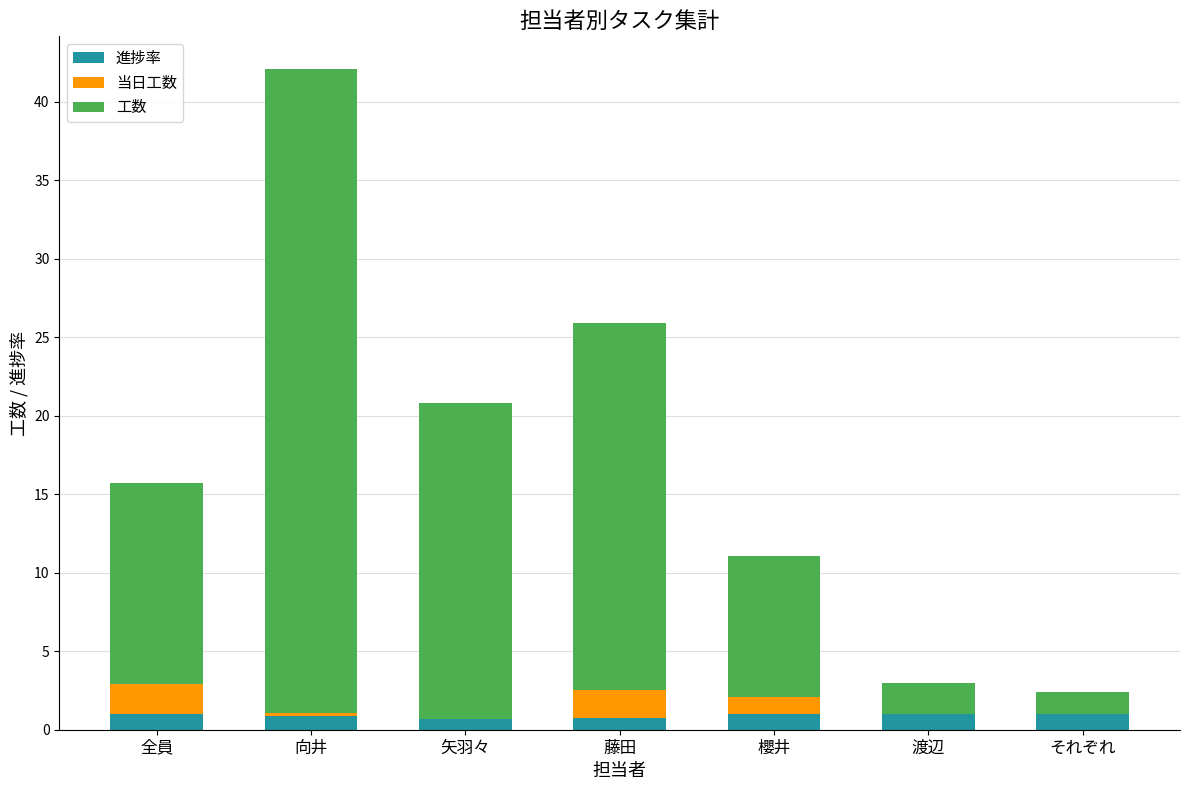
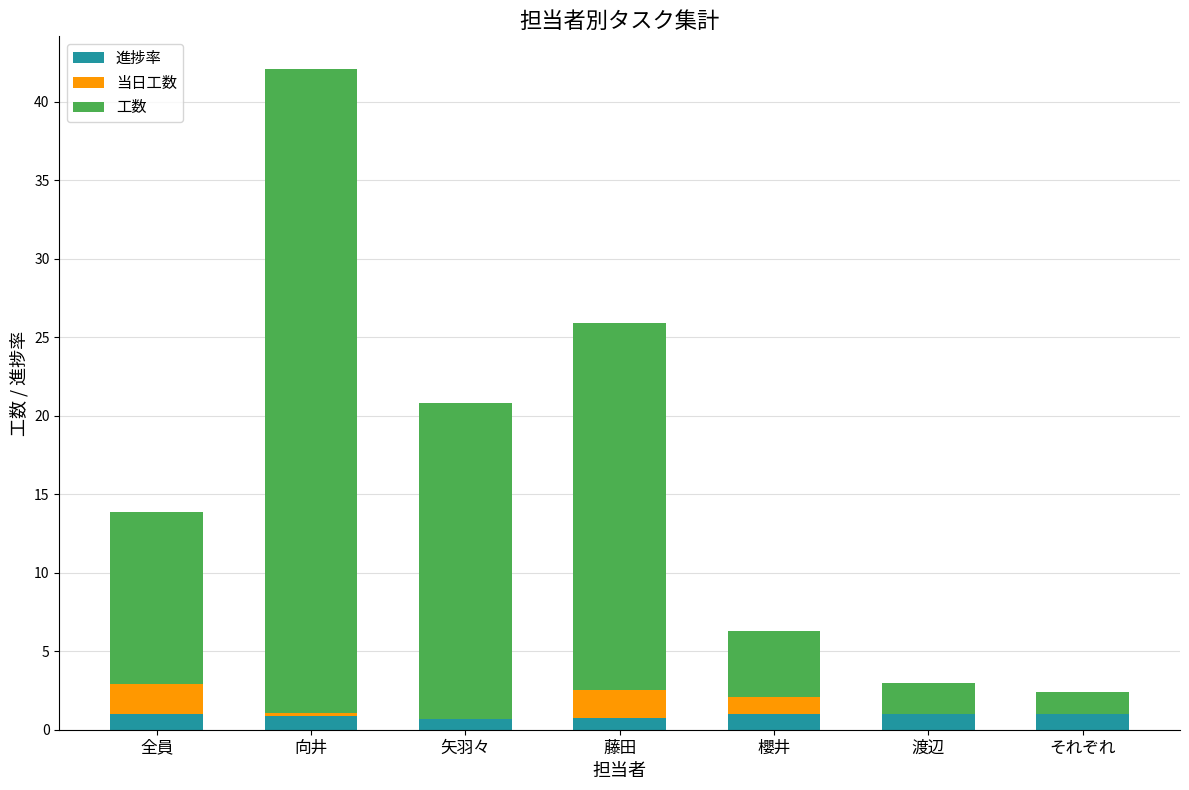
  {
    "進捗率": {
      "全員": 1.0,
      "向井": 0.9,
      "矢羽々": 0.7,
      "藤田": 0.7,
      "櫻井": 1.0,
      "渡辺": 1.0,
      "それぞれ": 1.0
    },
    "当日工数": {
      "全員": 1.9,
      "向井": 0.2,
      "矢羽々": 0.0,
      "藤田": 1.8,
      "櫻井": 1.1,
      "渡辺": 0.0,
      "それぞれ": 0.0
    },
    "工数": {
-     "全員": 12.8,
+     "全員": 11.0,
      "向井": 41.0,
      "矢羽々": 20.1,
      "藤田": 23.4,
-     "櫻井": 9.0,
+     "櫻井": 4.2,
      "渡辺": 2.0,
      "それぞれ": 1.4
    }
  }
